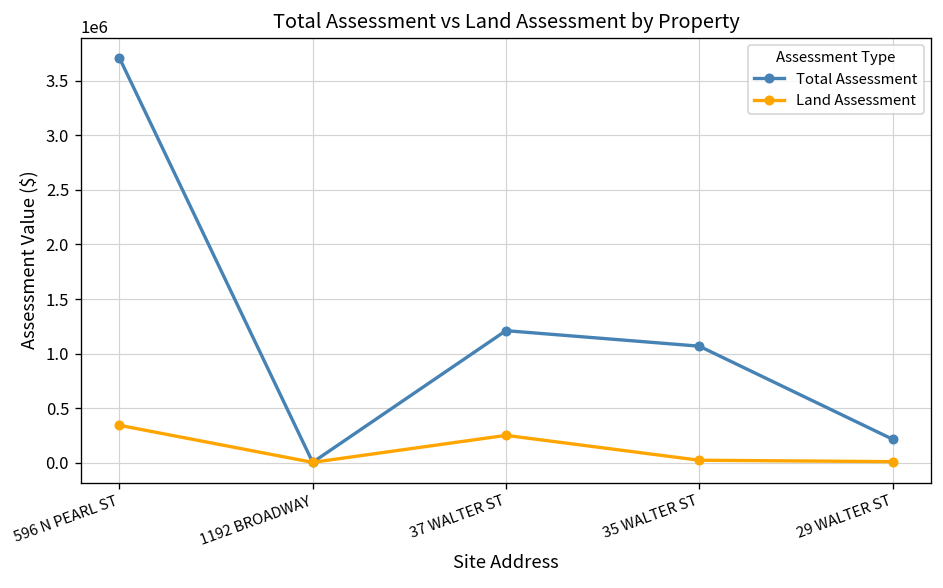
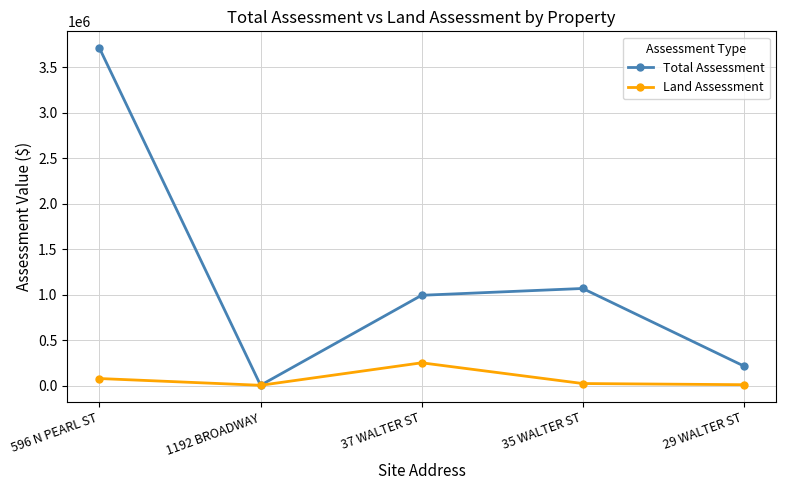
  {
    "Total Assessment": {
      "596 N PEARL ST": 3700000,
-     "37 WALTER ST": 1200000,
+     "37 WALTER ST": 1000000,
      "35 WALTER ST": 1100000,
      "29 WALTER ST": 200000
    },
    "Land Assessment": {
-     "596 N PEARL ST": 300000,
+     "596 N PEARL ST": 100000,
      "37 WALTER ST": 300000,
      "35 WALTER ST": 0,
      "29 WALTER ST": 0
    }
  }
